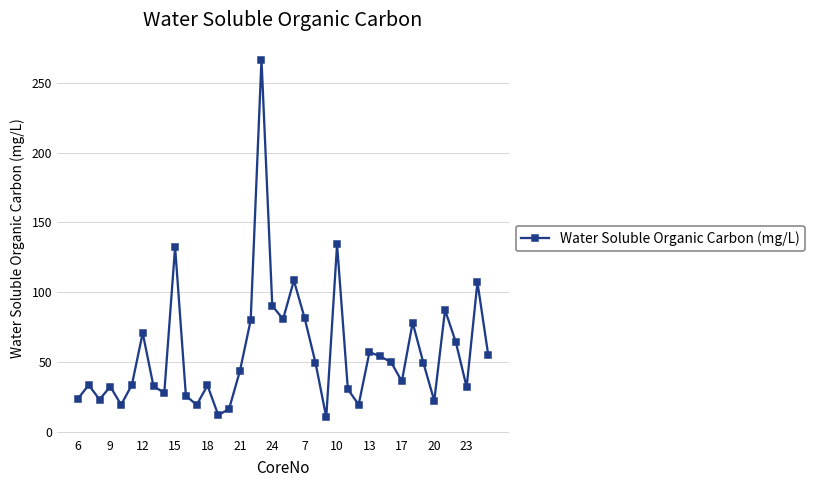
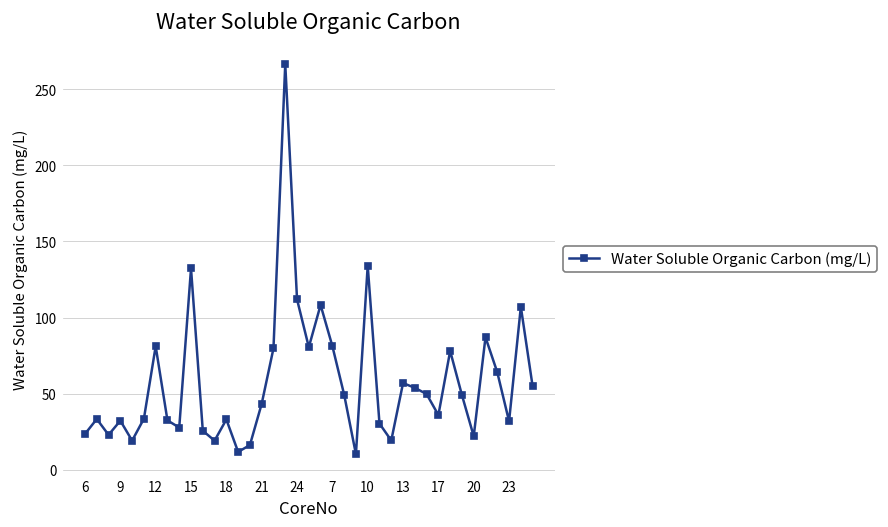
  {
    "6": 24,
    "9": 32,
-   "12": 71,
+   "12": 81,
    "15": 132,
    "18": 33,
    "21": 43,
-   "24": 90
+   "24": 112
  }
